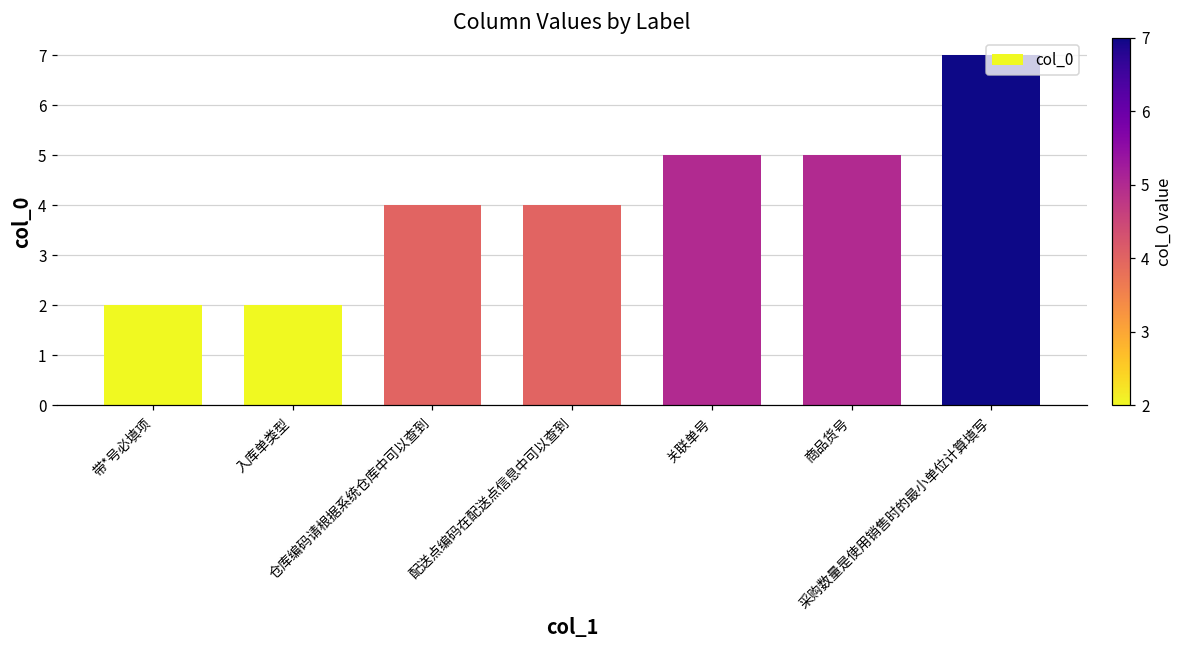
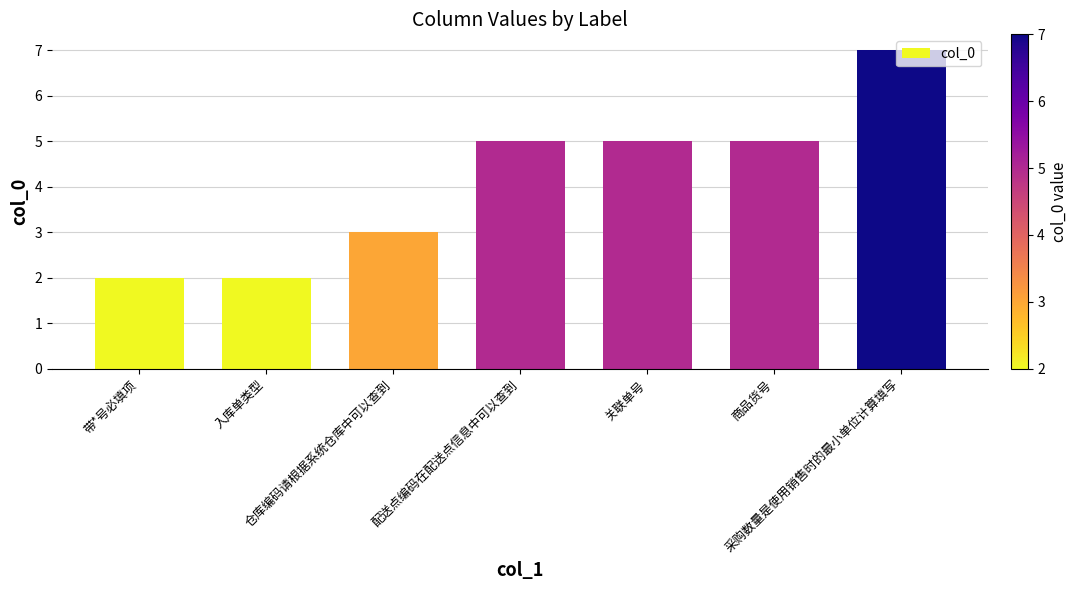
  {
    "带*号必填项": 2,
    "入库单类型": 2,
-   "仓库编码请根据系统仓库中可以查到": 4,
-   "配送点编码在配送点信息中可以查到": 4,
+   "仓库编码请根据系统仓库中可以查到": 3,
+   "配送点编码在配送点信息中可以查到": 5,
    "关联单号": 5,
    "商品货号": 5
  }
